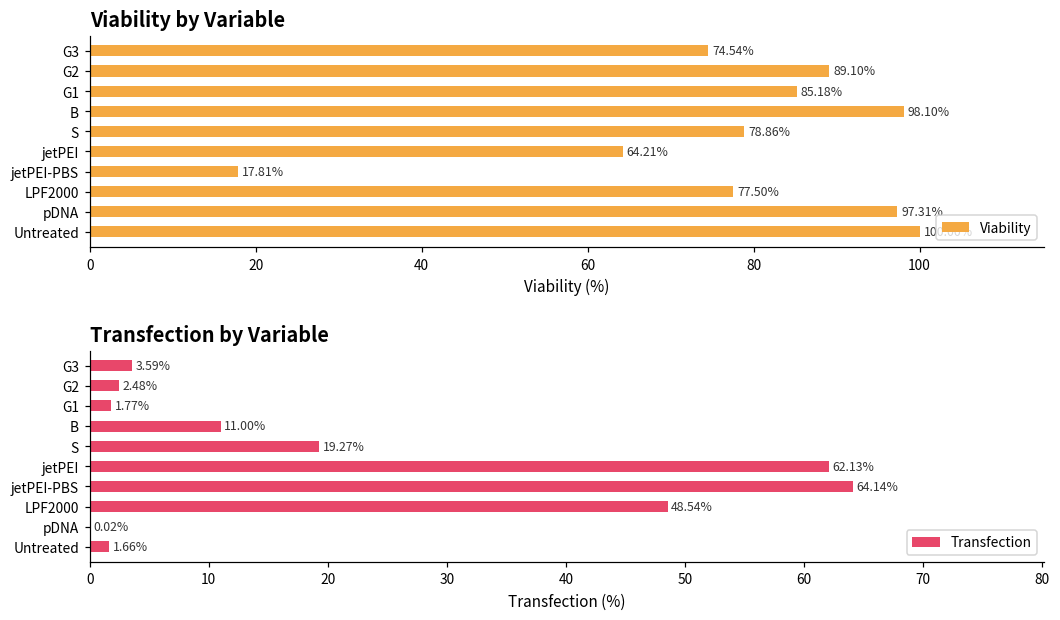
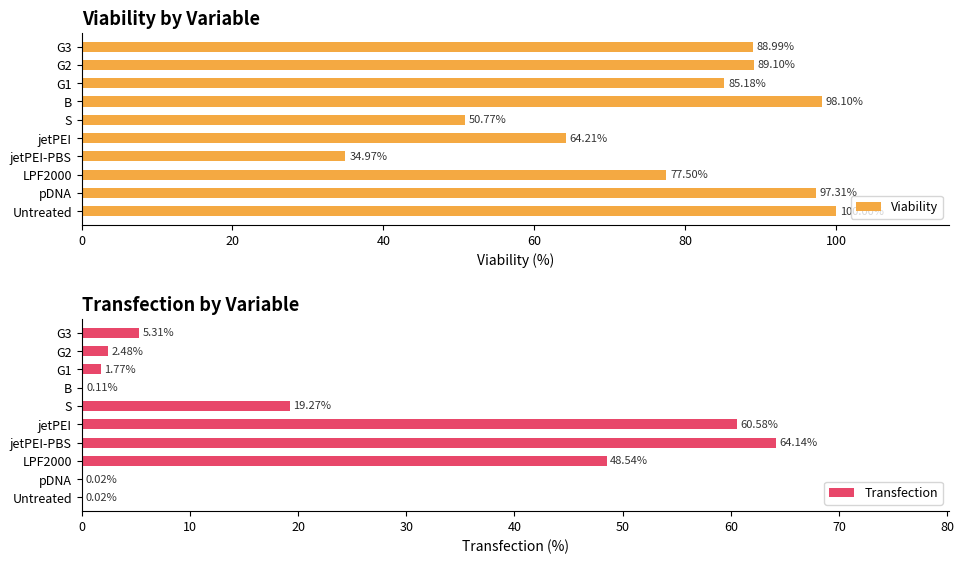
  {
    "Viability by Variable": {
-     "G3": "74.54%",
+     "G3": "88.99%",
      "G2": "89.10%",
      "G1": "85.18%",
      "B": "98.10%",
-     "S": "78.86%",
+     "S": "50.77%",
      "jetPEI": "64.21%",
-     "jetPEI-PBS": "17.81%",
+     "jetPEI-PBS": "34.97%",
      "LPF2000": "77.50%"
    },
    "Transfection by Variable": {
-     "G3": "3.59%",
+     "G3": "5.31%",
      "G2": "2.48%",
      "G1": "1.77%",
-     "B": "11.00%",
+     "B": "0.11%",
      "S": "19.27%",
-     "jetPEI": "62.13%",
+     "jetPEI": "60.58%",
      "jetPEI-PBS": "64.14%",
      "LPF2000": "48.54%",
      "pDNA": "0.02%",
-     "Untreated": "1.66%"
+     "Untreated": "0.02%"
    }
  }
